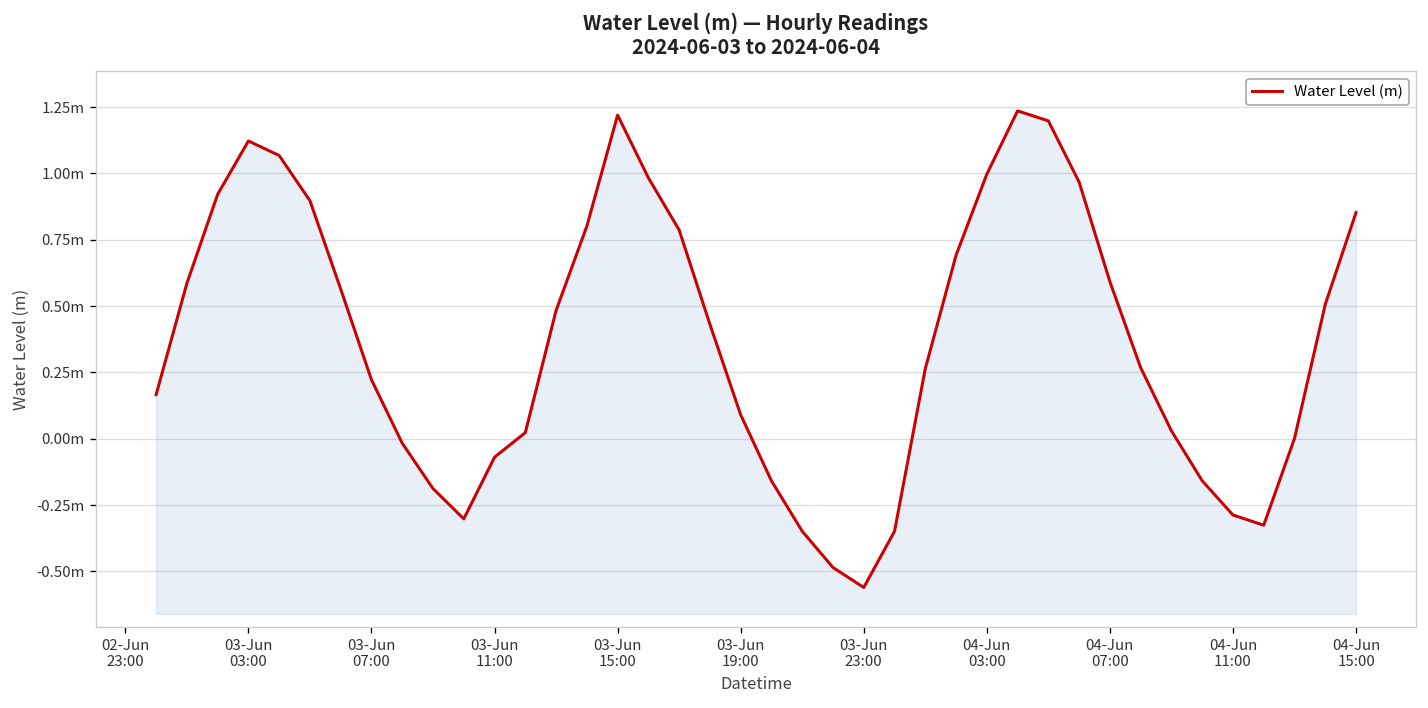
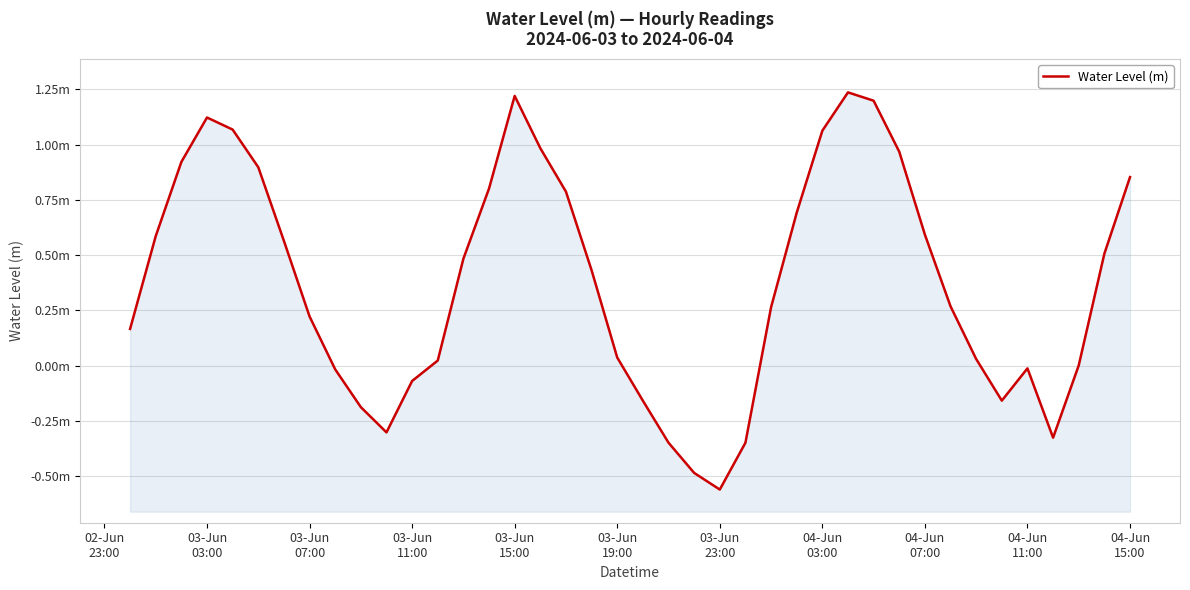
  {
    "03-Jun 03:00": "1.12m",
    "03-Jun 07:00": "0.22m",
    "03-Jun 11:00": "-0.07m",
    "03-Jun 15:00": "1.22m",
-   "03-Jun 19:00": "0.09m",
+   "03-Jun 19:00": "0.04m",
    "03-Jun 23:00": "-0.56m",
-   "04-Jun 03:00": "1.00m",
+   "04-Jun 03:00": "1.06m",
    "04-Jun 07:00": "0.59m",
-   "04-Jun 11:00": "-0.29m",
+   "04-Jun 11:00": "-0.01m",
    "04-Jun 15:00": "0.85m"
  }
